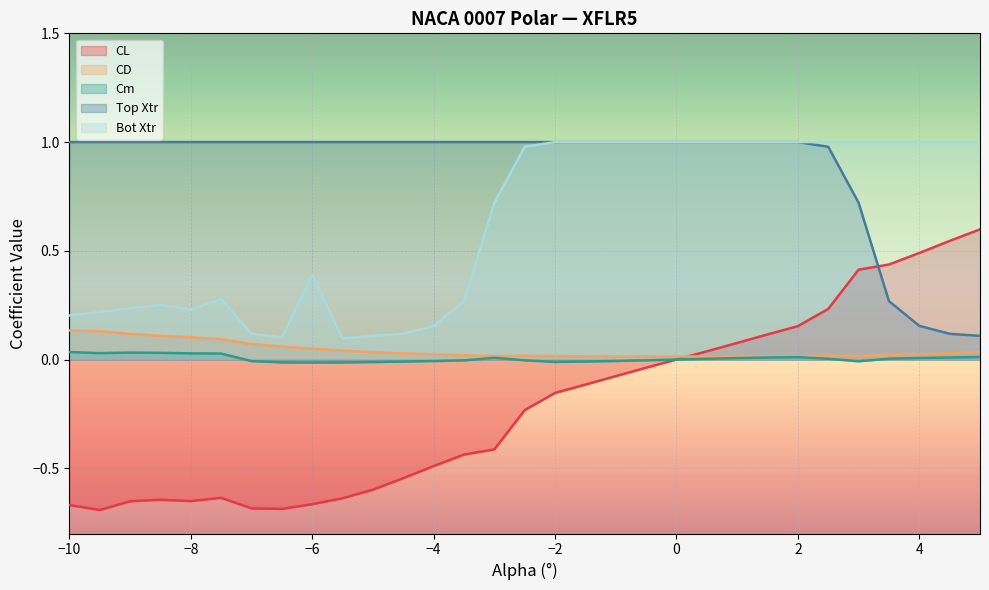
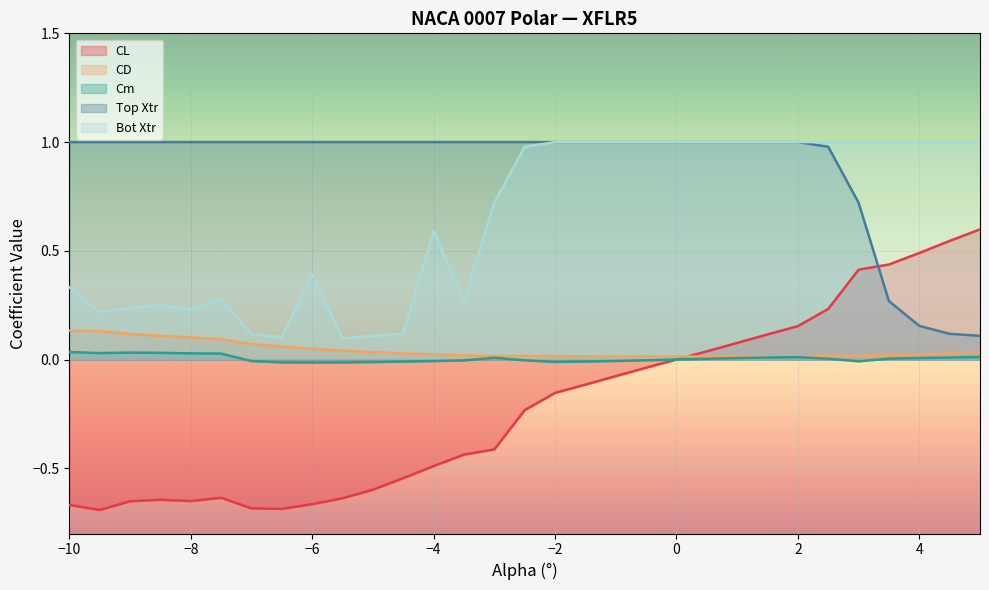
  {
    "Bot Xtr": {
-     "−10": 0.20,
+     "−10": 0.33,
      "−8": 0.23,
      "−6": 0.39,
-     "−4": 0.15,
+     "−4": 0.59,
      "4": 1.00
    }
  }
